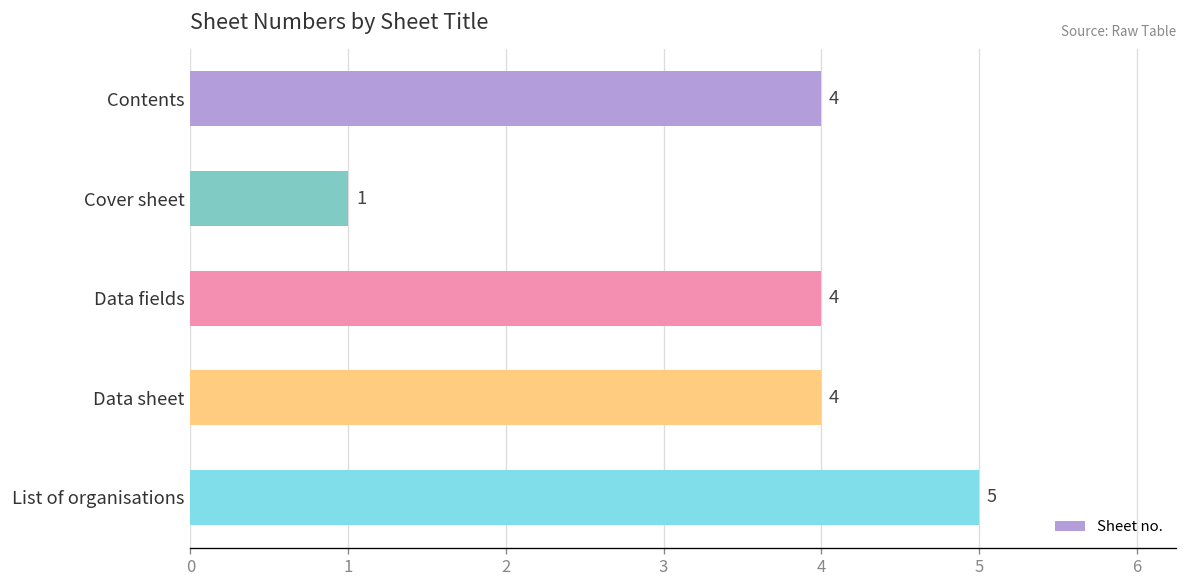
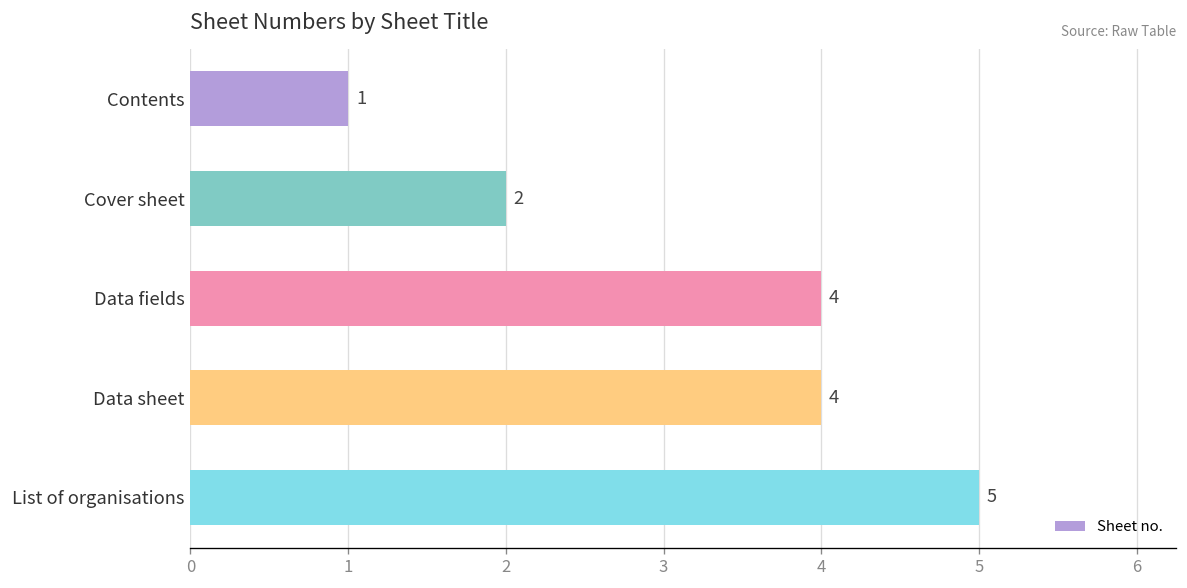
  {
-   "Contents": 4,
-   "Cover sheet": 1,
+   "Contents": 1,
+   "Cover sheet": 2,
    "Data fields": 4,
    "Data sheet": 4,
    "List of organisations": 5
  }
